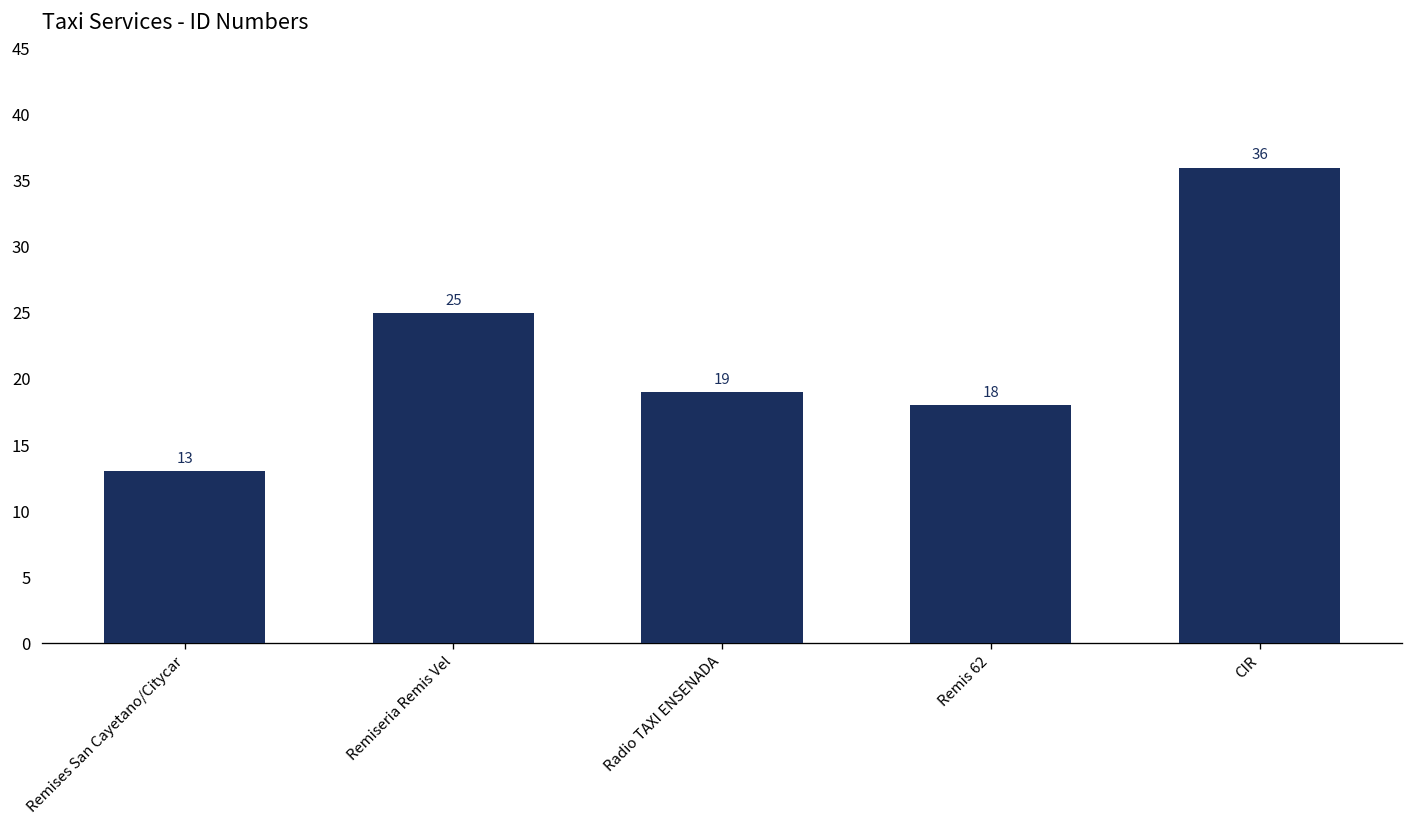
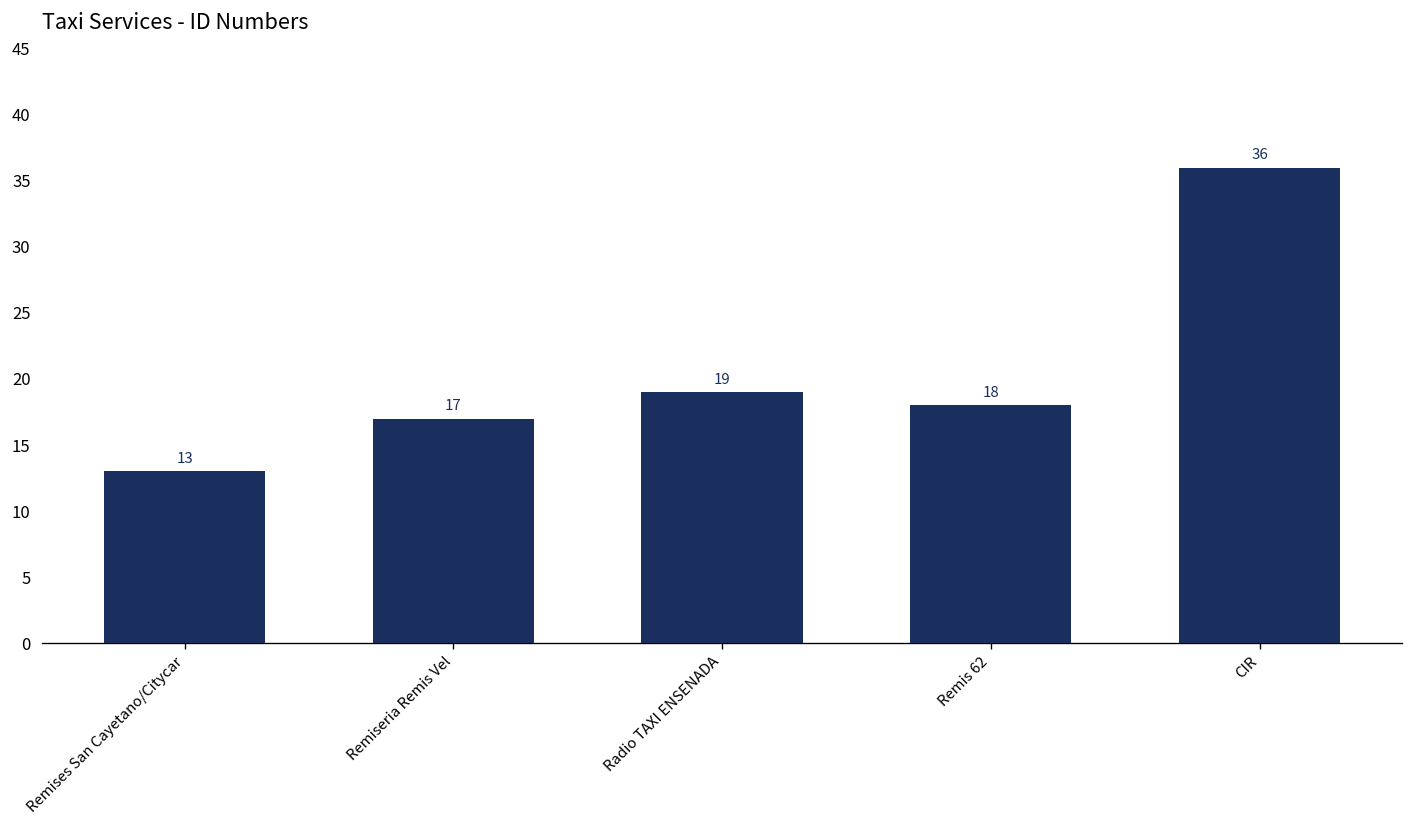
  {
    "Remises San Cayetano/Citycar": 13,
-   "Remiseria Remis Vel": 25,
+   "Remiseria Remis Vel": 17,
    "Radio TAXI ENSENADA": 19,
    "Remis 62": 18,
    "CIR": 36
  }
